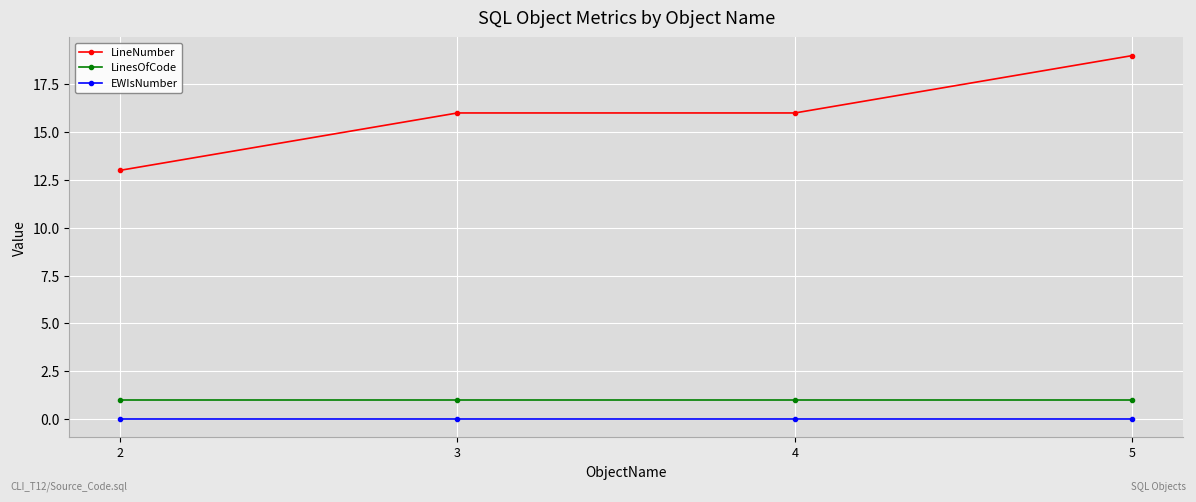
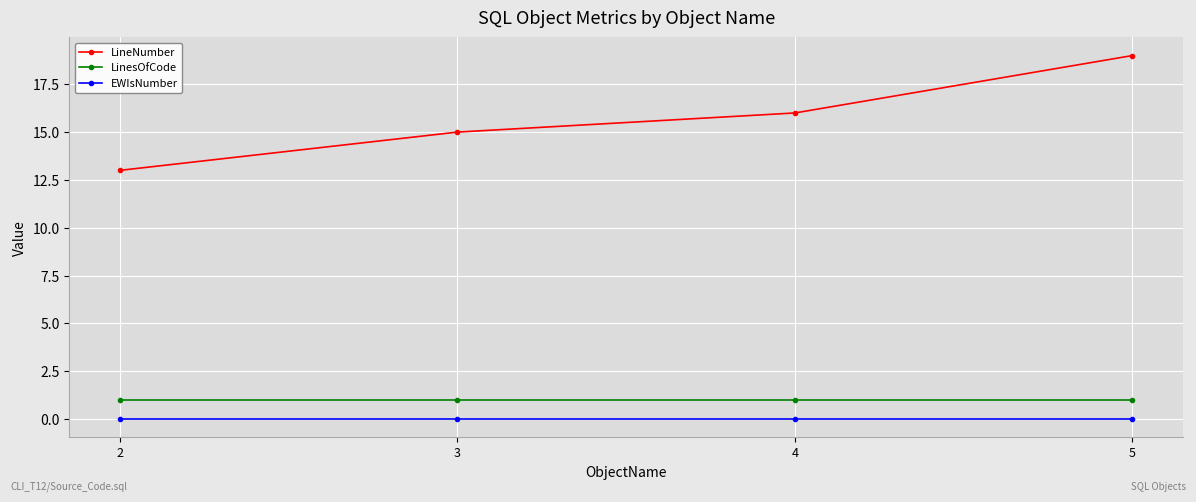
  {
    "LineNumber": {
      "2": 13,
-     "3": 16,
+     "3": 15,
      "4": 16,
      "5": 19
    },
    "LinesOfCode": {
      "2": 1,
      "3": 1,
      "4": 1,
      "5": 1
    },
    "EWIsNumber": {
      "2": 0,
      "3": 0,
      "4": 0,
      "5": 0
    }
  }
